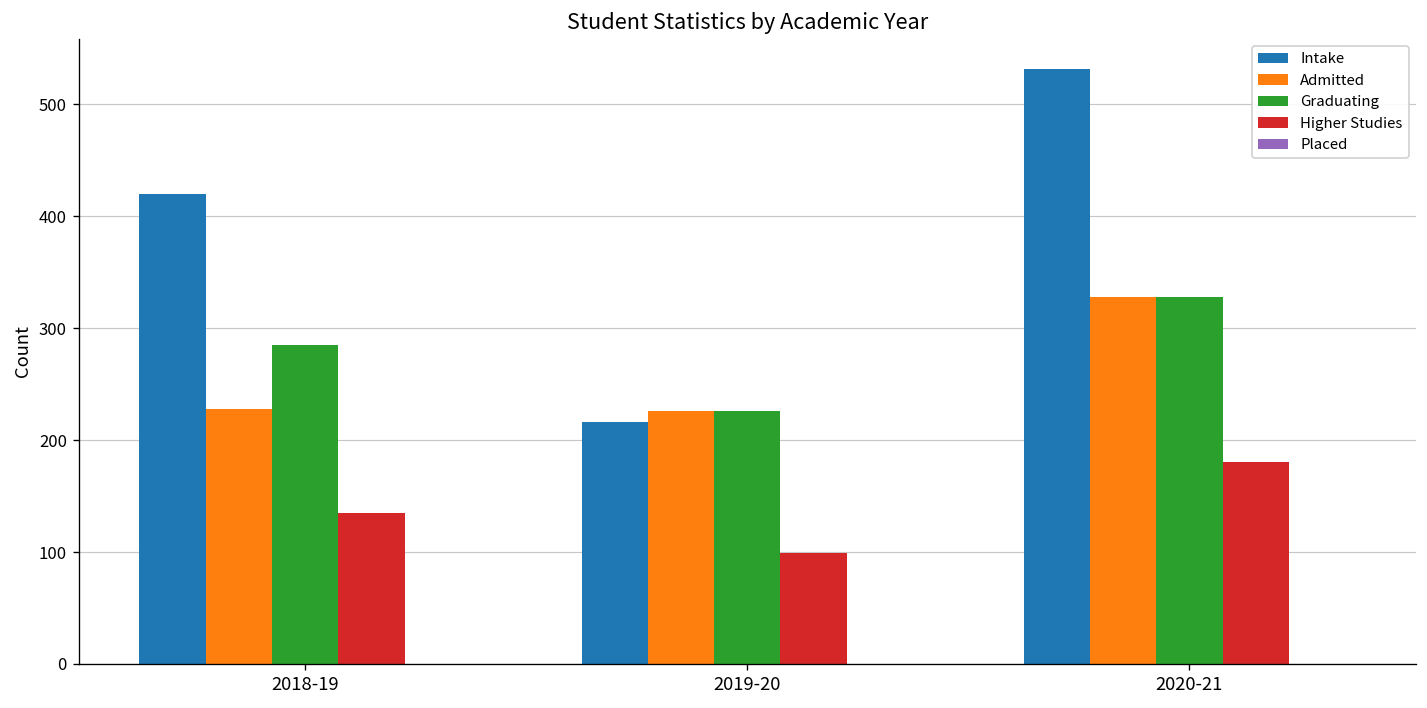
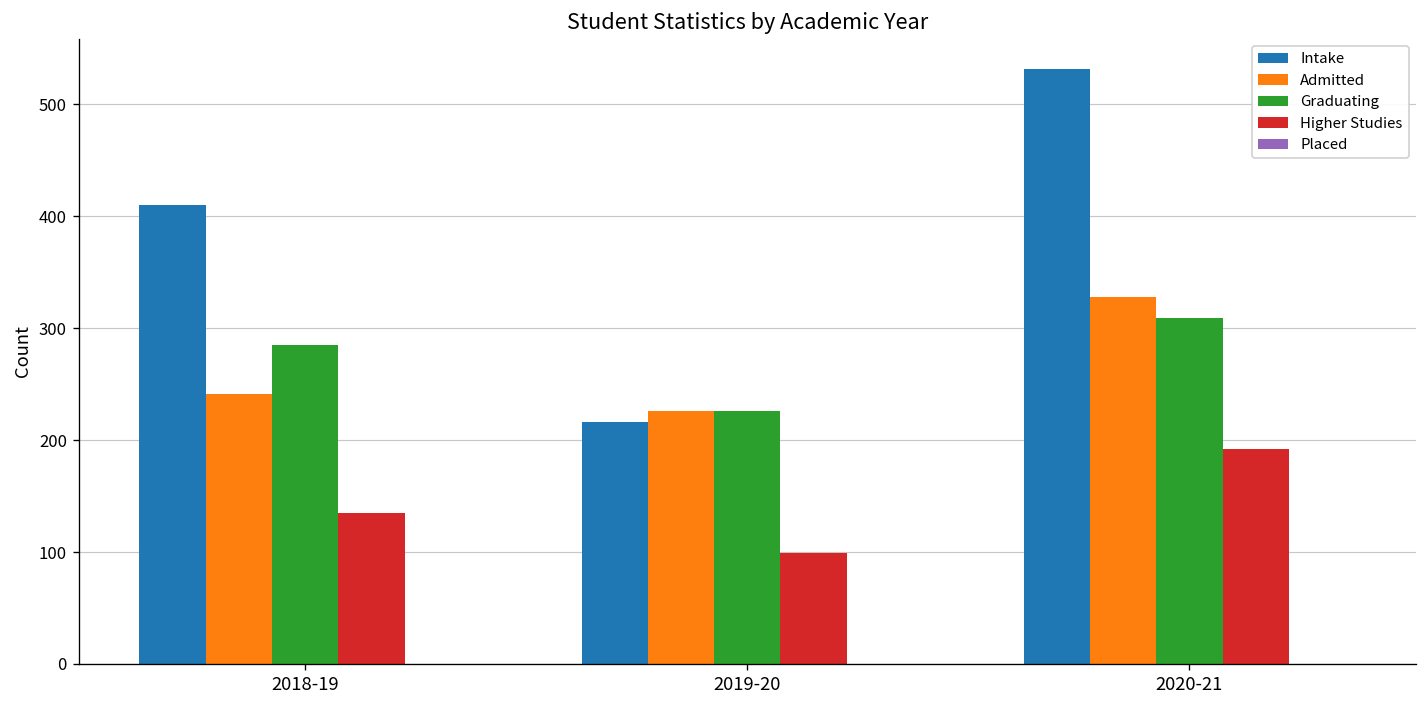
  {
    "Intake": {
-     "2018-19": 420,
+     "2018-19": 410,
      "2019-20": 220,
      "2020-21": 530
    },
    "Admitted": {
-     "2018-19": 230,
+     "2018-19": 240,
      "2019-20": 230,
      "2020-21": 330
    },
    "Graduating": {
      "2018-19": 290,
      "2019-20": 230,
-     "2020-21": 330
+     "2020-21": 310
    },
    "Higher Studies": {
      "2018-19": 140,
      "2019-20": 100,
-     "2020-21": 180
+     "2020-21": 190
    },
    "Placed": {
      "2018-19": 0,
      "2019-20": 0,
      "2020-21": 0
    }
  }
